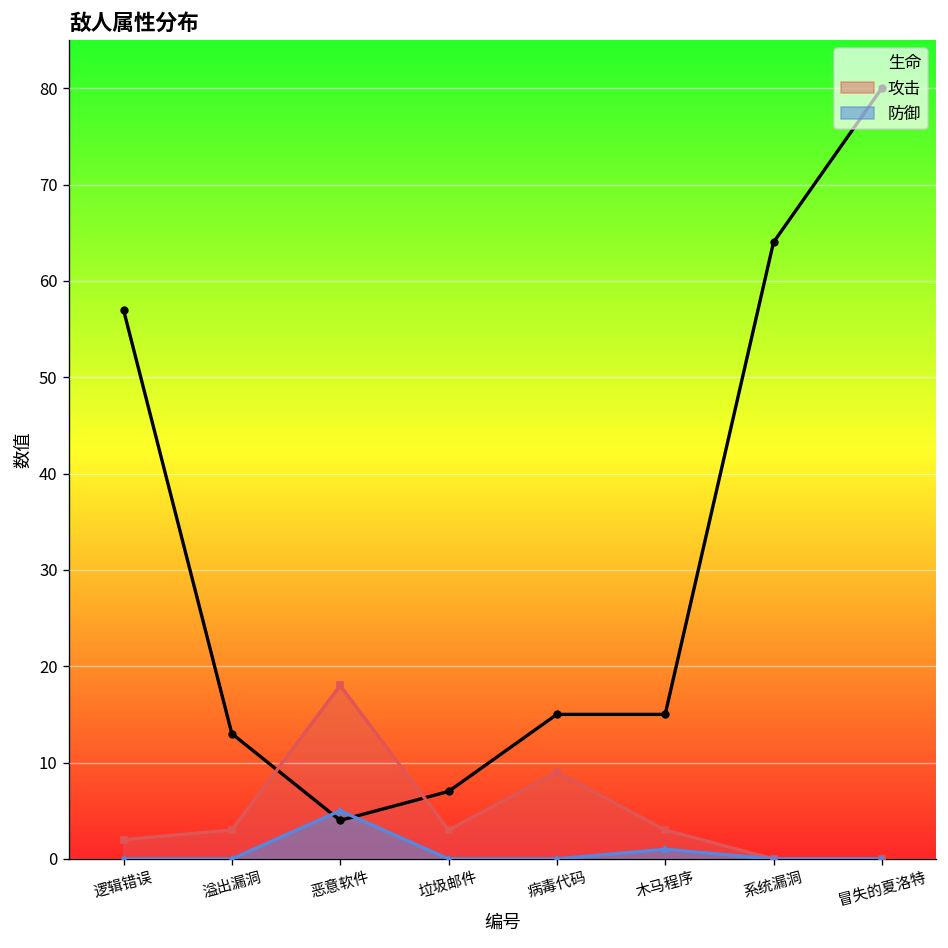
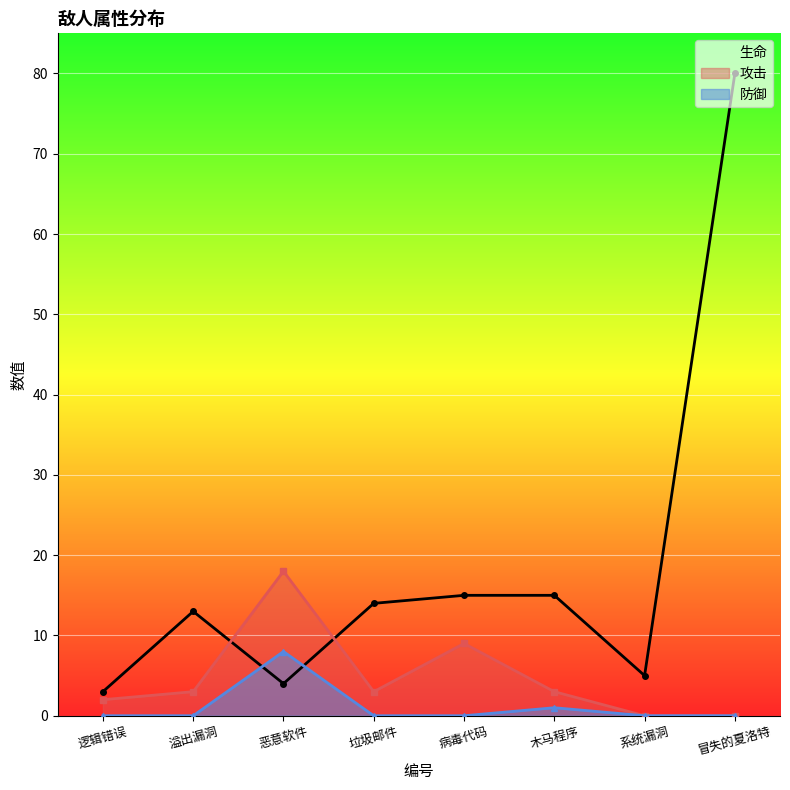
  {
    "生命": {
-     "逻辑错误": 57,
+     "逻辑错误": 3,
      "溢出漏洞": 13,
      "恶意软件": 4,
-     "垃圾邮件": 7,
+     "垃圾邮件": 14,
      "病毒代码": 15,
      "木马程序": 15,
-     "系统漏洞": 64
+     "系统漏洞": 5
    },
    "攻击": {
      "逻辑错误": 2,
      "溢出漏洞": 3,
      "恶意软件": 18,
      "垃圾邮件": 3,
      "病毒代码": 9,
      "木马程序": 3
    },
    "防御": {
      "逻辑错误": 0,
      "溢出漏洞": 0,
-     "恶意软件": 5,
+     "恶意软件": 8,
      "垃圾邮件": 0,
      "病毒代码": 0,
      "木马程序": 1
    }
  }
